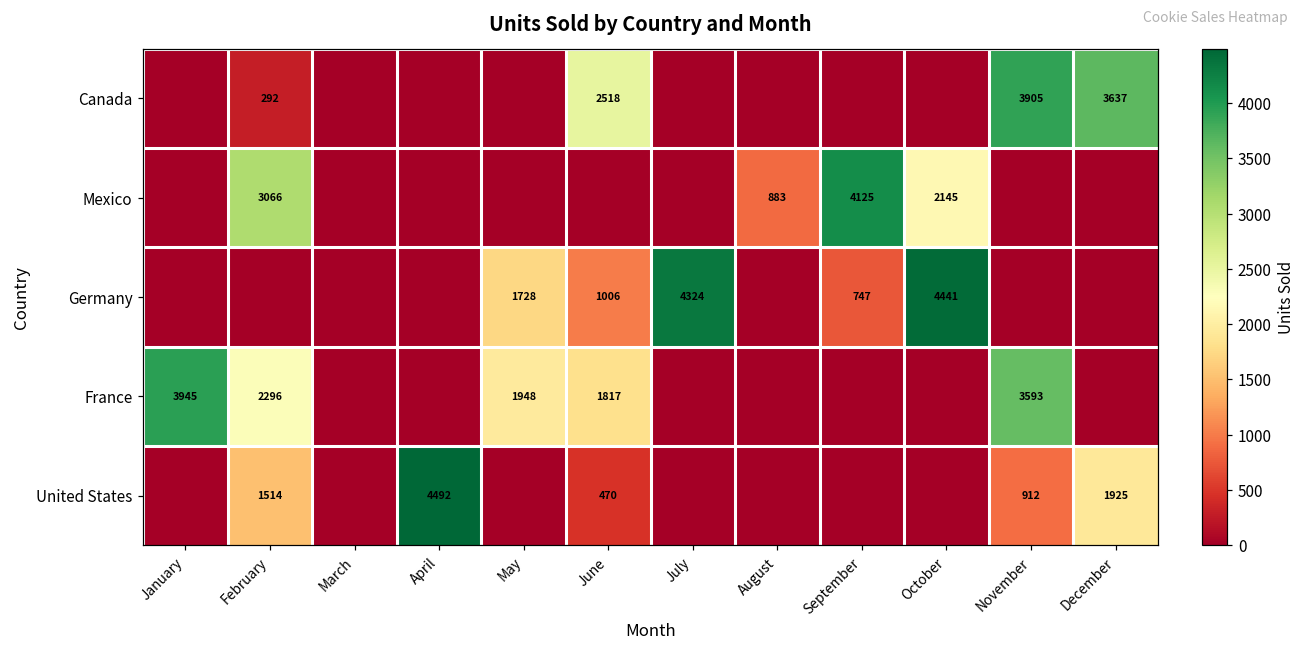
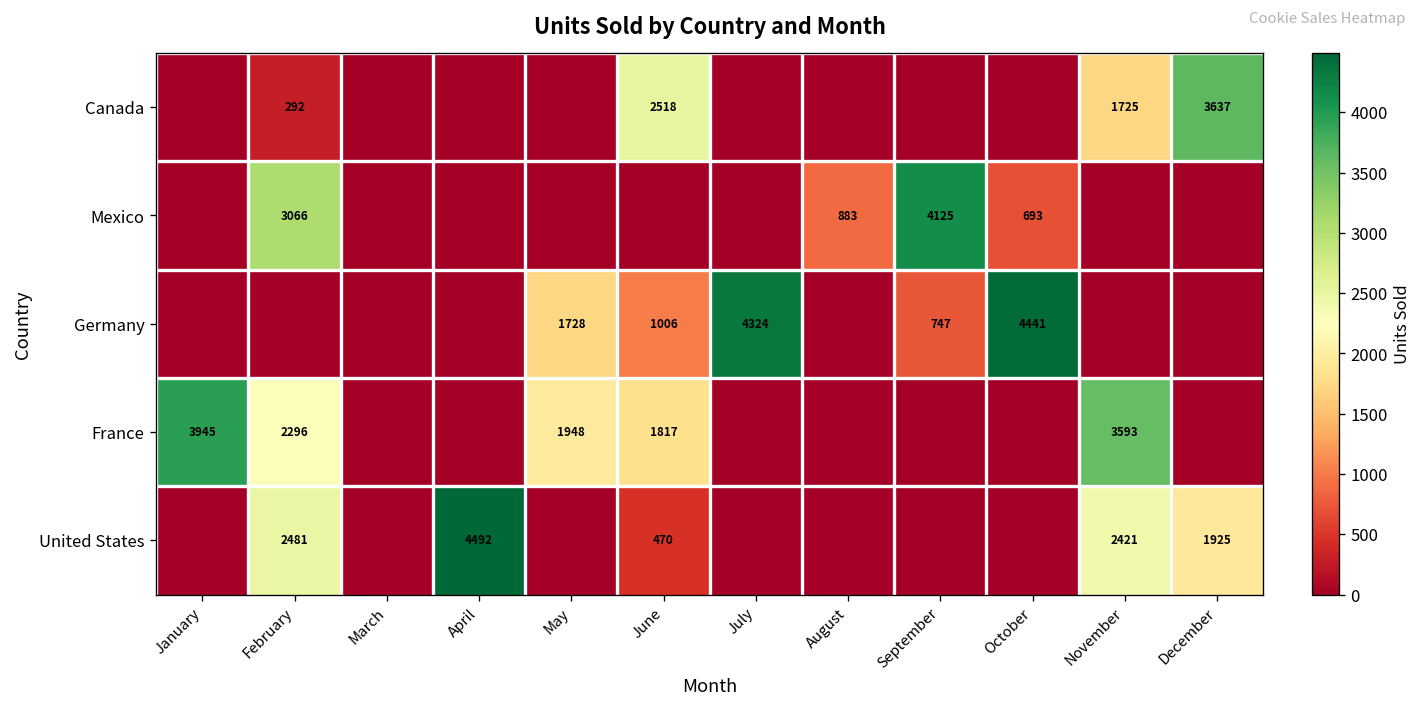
  {
    "Canada": {
      "February": 292,
      "June": 2518,
-     "November": 3905,
+     "November": 1725,
      "December": 3637
    },
    "Mexico": {
      "February": 3066,
      "August": 883,
      "September": 4125,
-     "October": 2145
+     "October": 693
    },
    "Germany": {
      "May": 1728,
      "June": 1006,
      "July": 4324,
      "September": 747,
      "October": 4441
    },
    "France": {
      "January": 3945,
      "February": 2296,
      "May": 1948,
      "June": 1817,
      "November": 3593
    },
    "United States": {
-     "February": 1514,
+     "February": 2481,
      "April": 4492,
      "June": 470,
-     "November": 912,
+     "November": 2421,
      "December": 1925
    }
  }
